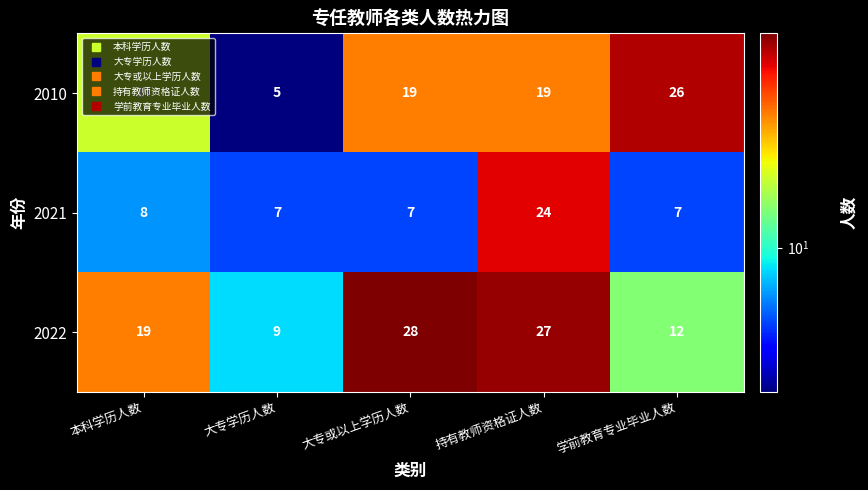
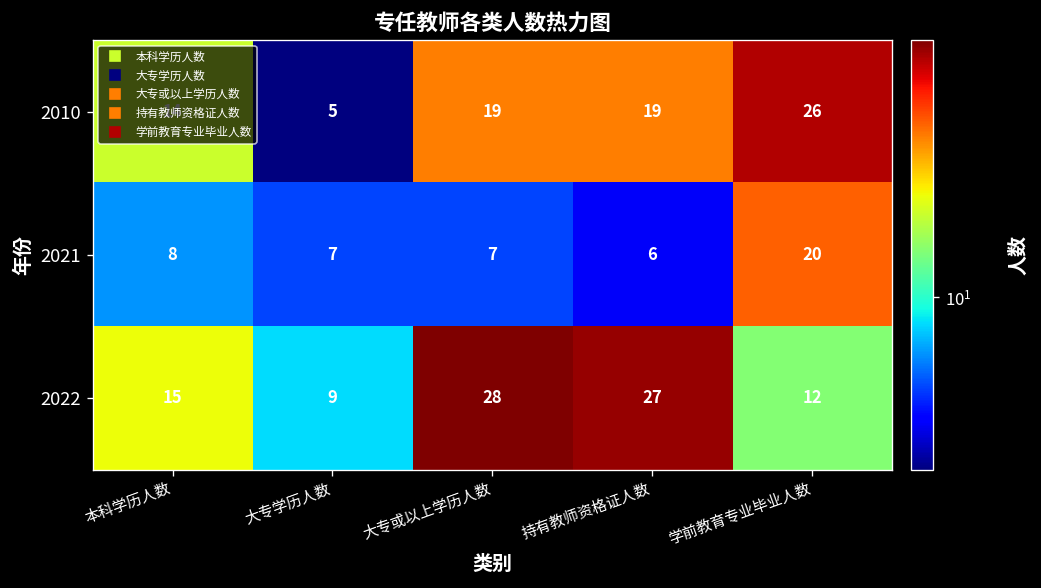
  {
    "2010": {
      "大专学历人数": 5,
      "大专或以上学历人数": 19,
      "持有教师资格证人数": 19,
      "学前教育专业毕业人数": 26
    },
    "2021": {
      "本科学历人数": 8,
      "大专学历人数": 7,
      "大专或以上学历人数": 7,
-     "持有教师资格证人数": 24,
-     "学前教育专业毕业人数": 7
+     "持有教师资格证人数": 6,
+     "学前教育专业毕业人数": 20
    },
    "2022": {
-     "本科学历人数": 19,
+     "本科学历人数": 15,
      "大专学历人数": 9,
      "大专或以上学历人数": 28,
      "持有教师资格证人数": 27,
      "学前教育专业毕业人数": 12
    }
  }
